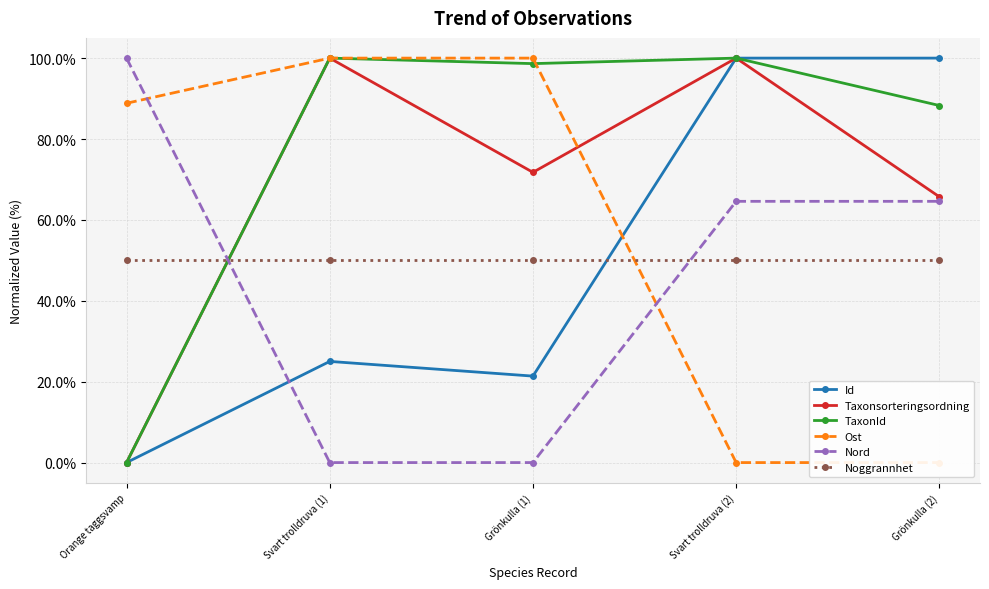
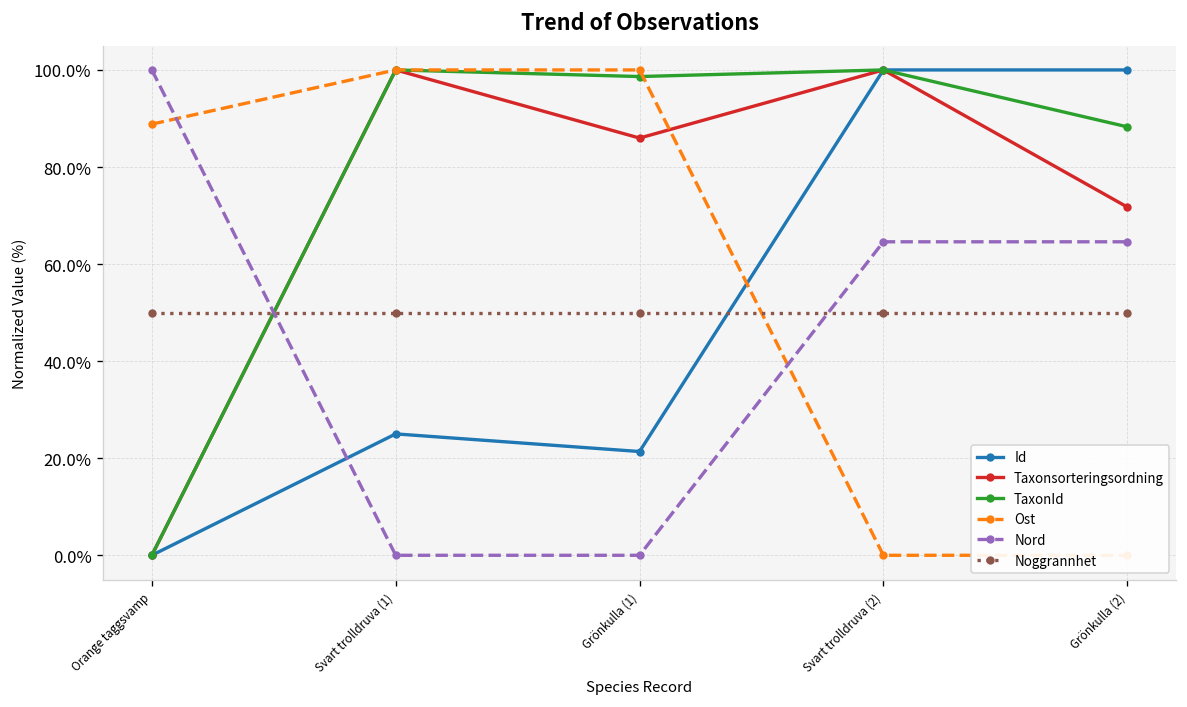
  {
    "Id": {
      "Svart trolldruva (1)": "25%",
      "Grönkulla (1)": "21%",
      "Grönkulla (2)": "100%"
    },
    "Taxonsorteringsordning": {
-     "Grönkulla (1)": "72%",
-     "Grönkulla (2)": "66%"
+     "Grönkulla (1)": "86%",
+     "Grönkulla (2)": "72%"
    },
    "TaxonId": {
      "Grönkulla (1)": "99%",
      "Grönkulla (2)": "88%"
    },
    "Ost": {
      "Orange taggsvamp": "89%",
      "Grönkulla (1)": "100%",
      "Svart trolldruva (2)": "0%"
    },
    "Nord": {
      "Orange taggsvamp": "100%",
      "Svart trolldruva (1)": "0%",
      "Grönkulla (1)": "0%",
      "Svart trolldruva (2)": "65%",
      "Grönkulla (2)": "65%"
    },
    "Noggrannhet": {
      "Orange taggsvamp": "50%",
      "Svart trolldruva (1)": "50%",
      "Grönkulla (1)": "50%",
      "Svart trolldruva (2)": "50%",
      "Grönkulla (2)": "50%"
    }
  }
